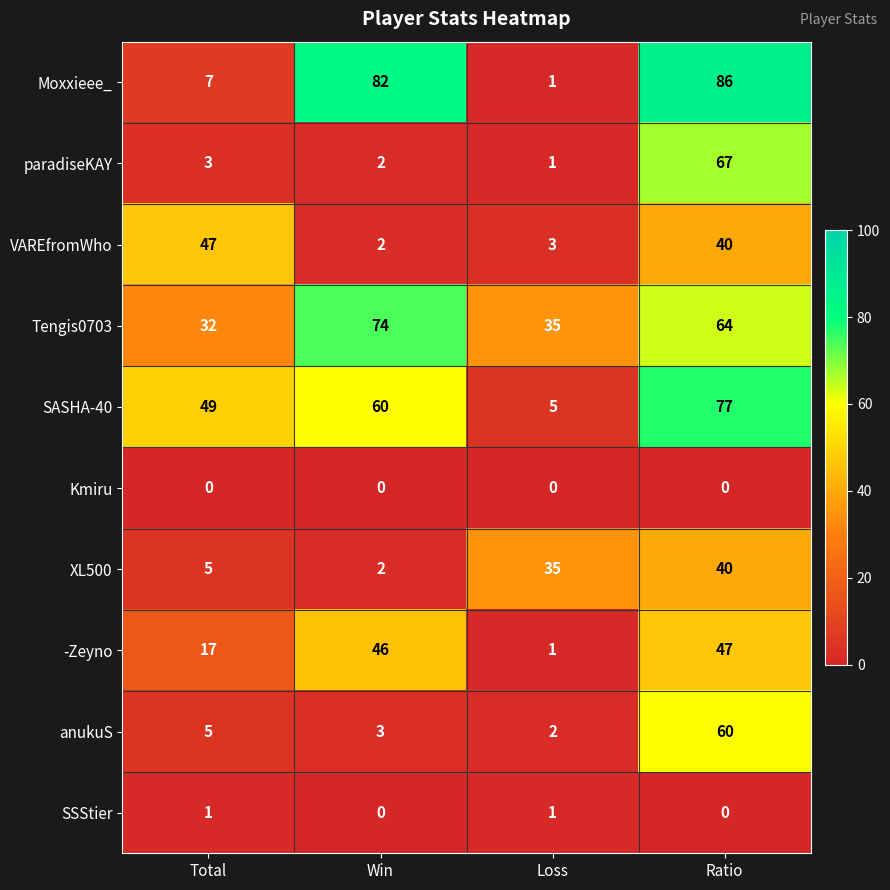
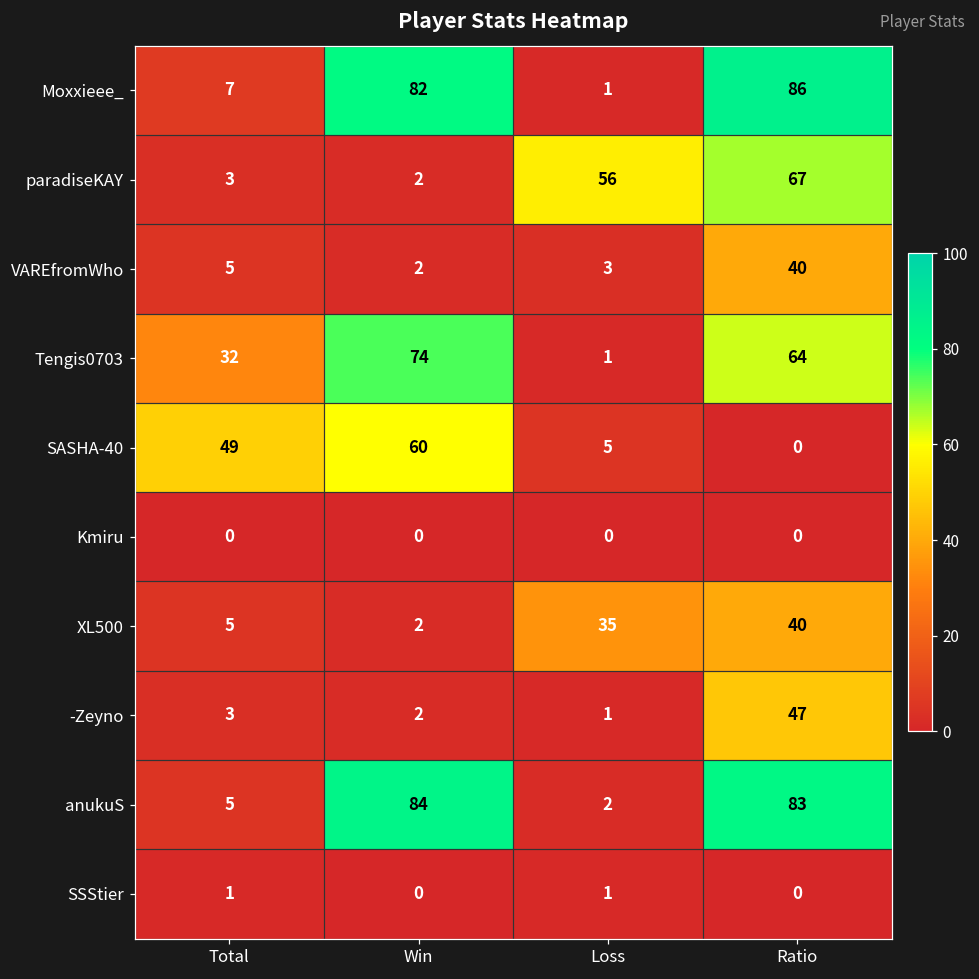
  {
    "Moxxieee_": {
      "Total": 7,
      "Win": 82,
      "Loss": 1,
      "Ratio": 86
    },
    "paradiseKAY": {
      "Total": 3,
      "Win": 2,
-     "Loss": 1,
+     "Loss": 56,
      "Ratio": 67
    },
    "VAREfromWho": {
-     "Total": 47,
+     "Total": 5,
      "Win": 2,
      "Loss": 3,
      "Ratio": 40
    },
    "Tengis0703": {
      "Total": 32,
      "Win": 74,
-     "Loss": 35,
+     "Loss": 1,
      "Ratio": 64
    },
    "SASHA-40": {
      "Total": 49,
      "Win": 60,
      "Loss": 5,
-     "Ratio": 77
+     "Ratio": 0
    },
    "Kmiru": {
      "Total": 0,
      "Win": 0,
      "Loss": 0,
      "Ratio": 0
    },
    "XL500": {
      "Total": 5,
      "Win": 2,
      "Loss": 35,
      "Ratio": 40
    },
    "-Zeyno": {
-     "Total": 17,
-     "Win": 46,
+     "Total": 3,
+     "Win": 2,
      "Loss": 1,
      "Ratio": 47
    },
    "anukuS": {
      "Total": 5,
-     "Win": 3,
+     "Win": 84,
      "Loss": 2,
-     "Ratio": 60
+     "Ratio": 83
    },
    "SSStier": {
      "Total": 1,
      "Win": 0,
      "Loss": 1,
      "Ratio": 0
    }
  }
